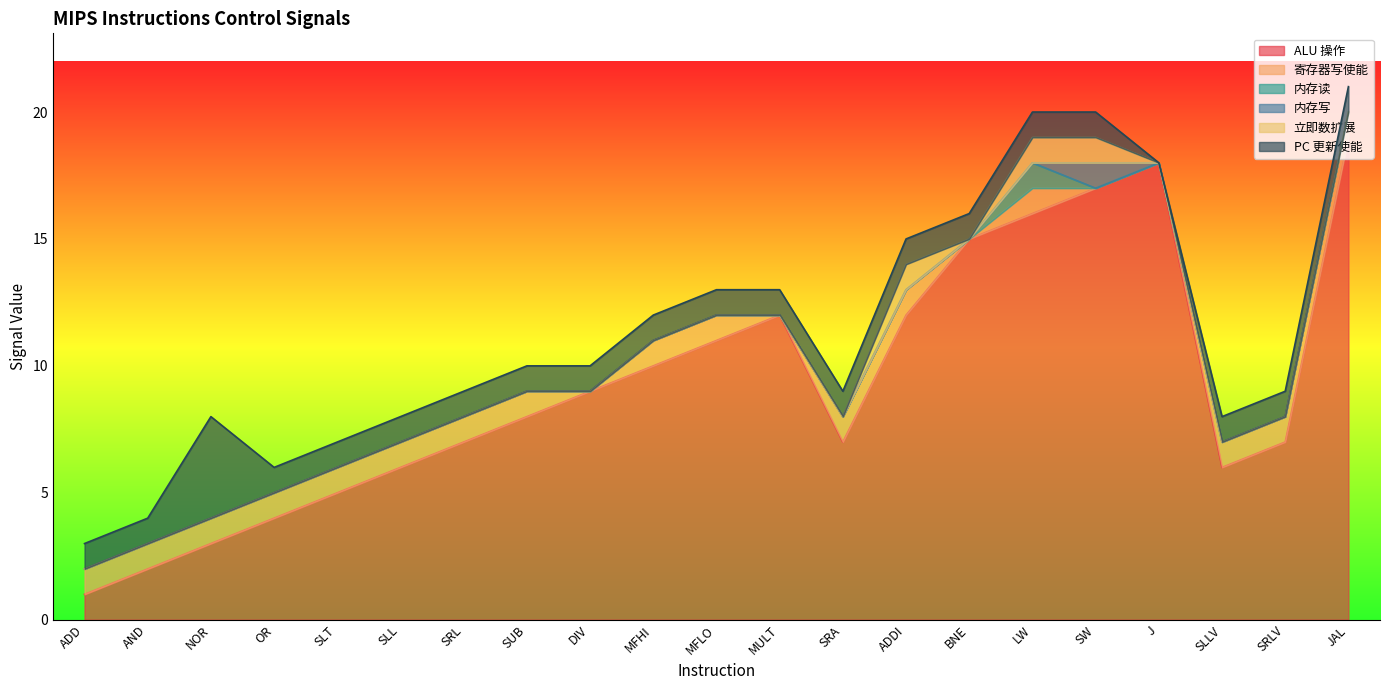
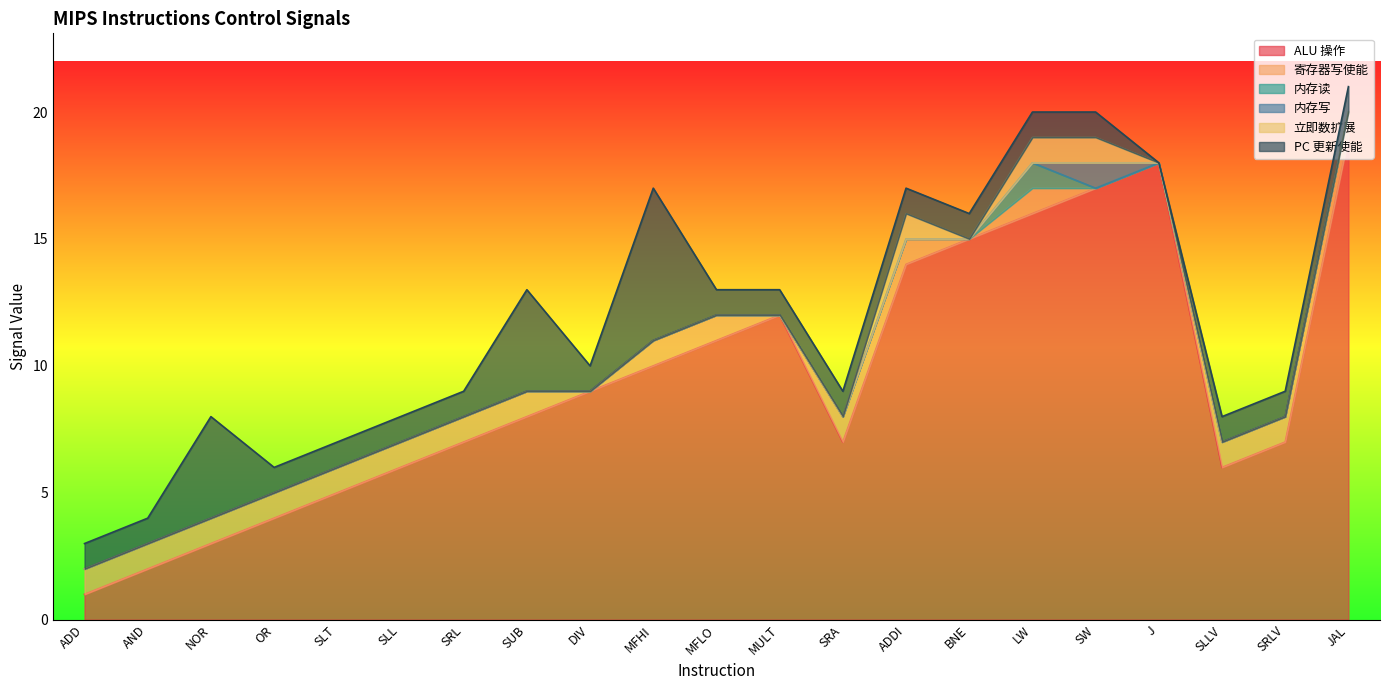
  {
    "ALU 操作": {
      "ADD": 1,
      "AND": 2,
      "NOR": 3,
      "OR": 4,
      "SLT": 5,
      "SLL": 6,
      "SRL": 7,
      "SUB": 8,
      "MFHI": 10,
      "MFLO": 11,
      "SRA": 7,
-     "ADDI": 12,
+     "ADDI": 14,
      "LW": 16,
      "SLLV": 6,
      "SRLV": 7
    },
    "PC 更新使能": {
      "ADD": 1,
      "AND": 1,
      "NOR": 4,
      "OR": 1,
      "SLT": 1,
      "SLL": 1,
      "SRL": 1,
-     "SUB": 1,
+     "SUB": 4,
      "DIV": 1,
-     "MFHI": 1,
+     "MFHI": 6,
      "MFLO": 1,
      "MULT": 1,
      "SRA": 1,
      "ADDI": 1,
      "BNE": 1,
      "LW": 1,
      "SW": 1,
      "SLLV": 1,
      "SRLV": 1
    }
  }
